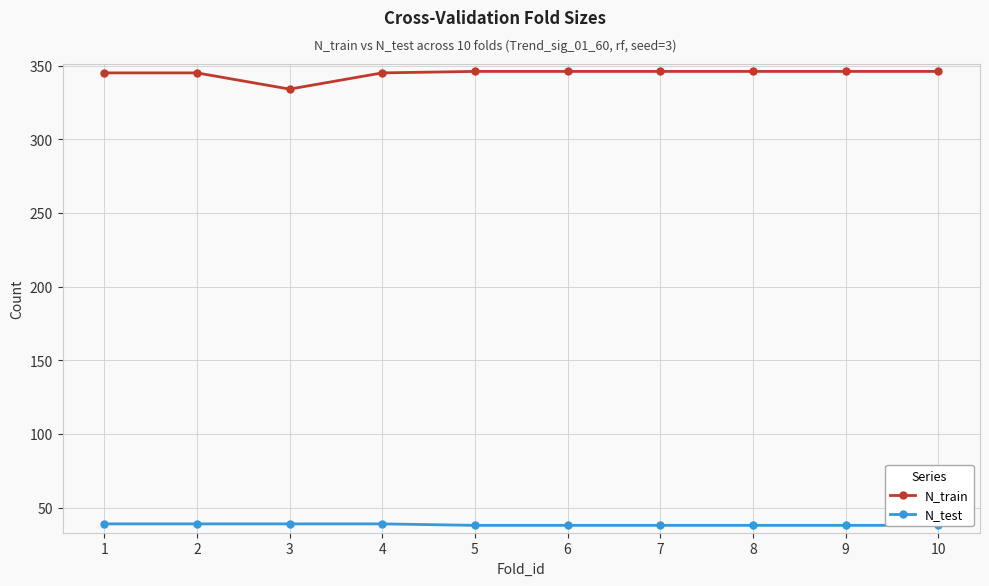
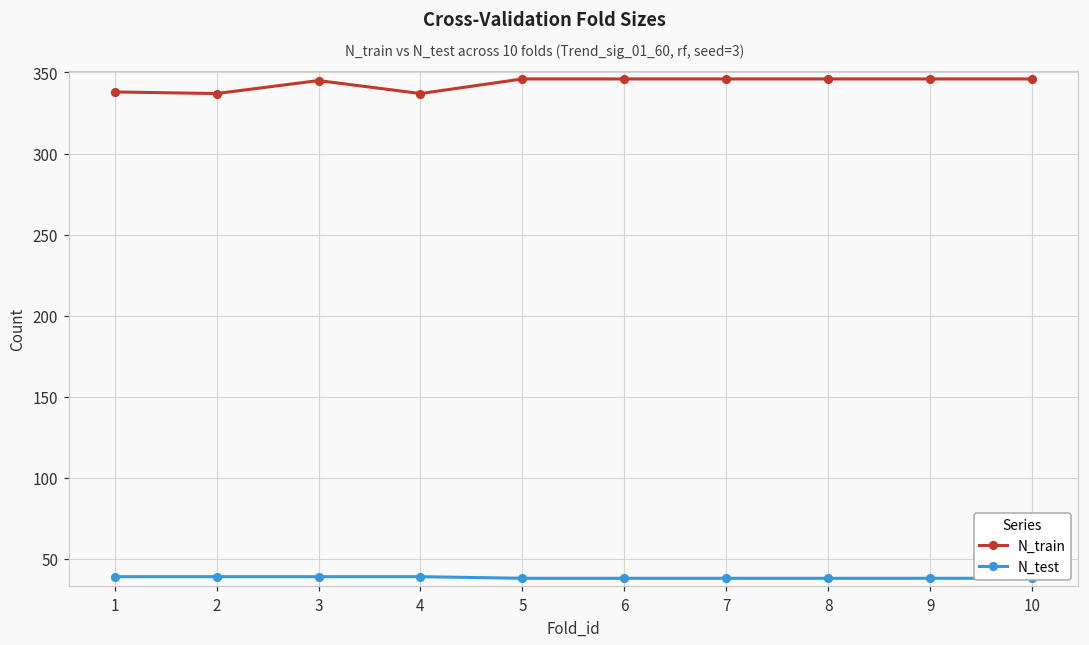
  {
    "N_train": {
-     "1": 345,
-     "2": 345,
-     "3": 334,
-     "4": 345,
+     "1": 338,
+     "2": 337,
+     "3": 345,
+     "4": 337,
      "5": 346,
      "6": 346,
      "7": 346,
      "8": 346,
      "9": 346,
      "10": 346
    },
    "N_test": {
      "1": 39,
      "2": 39,
      "3": 39,
      "4": 39,
      "5": 38,
      "6": 38,
      "7": 38,
      "8": 38,
      "9": 38
    }
  }
